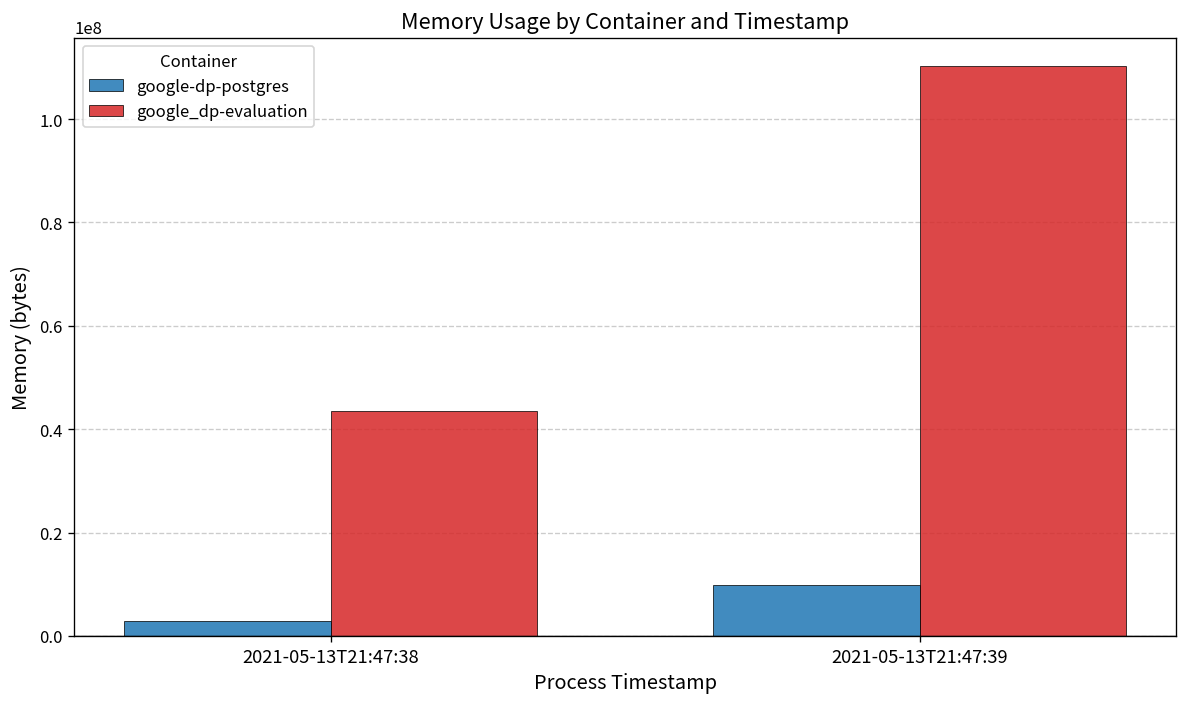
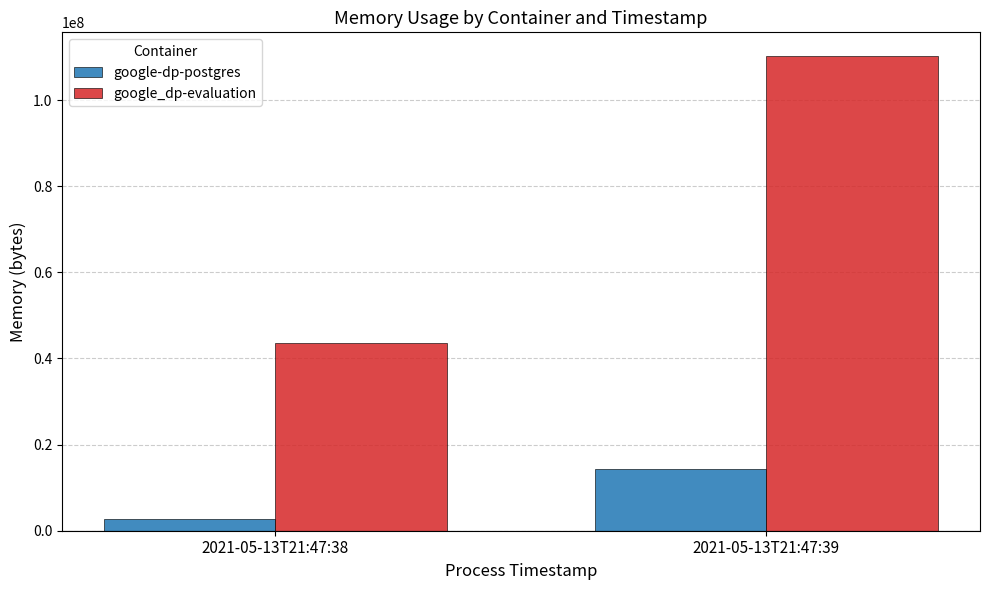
  {
    "google-dp-postgres": {
      "2021-05-13T21:47:38": 3000000,
-     "2021-05-13T21:47:39": 10000000
+     "2021-05-13T21:47:39": 14000000
    },
    "google_dp-evaluation": {
      "2021-05-13T21:47:38": 44000000,
      "2021-05-13T21:47:39": 110000000
    }
  }
